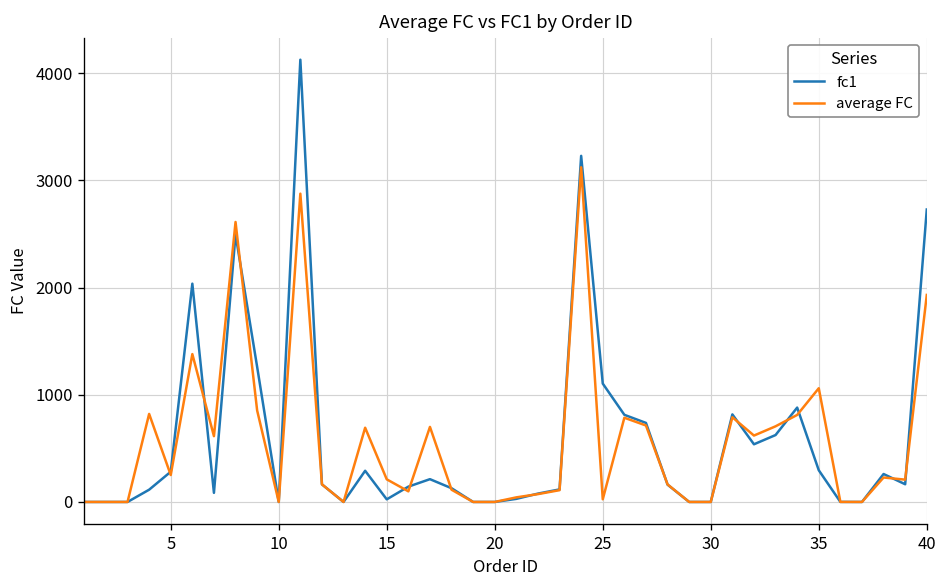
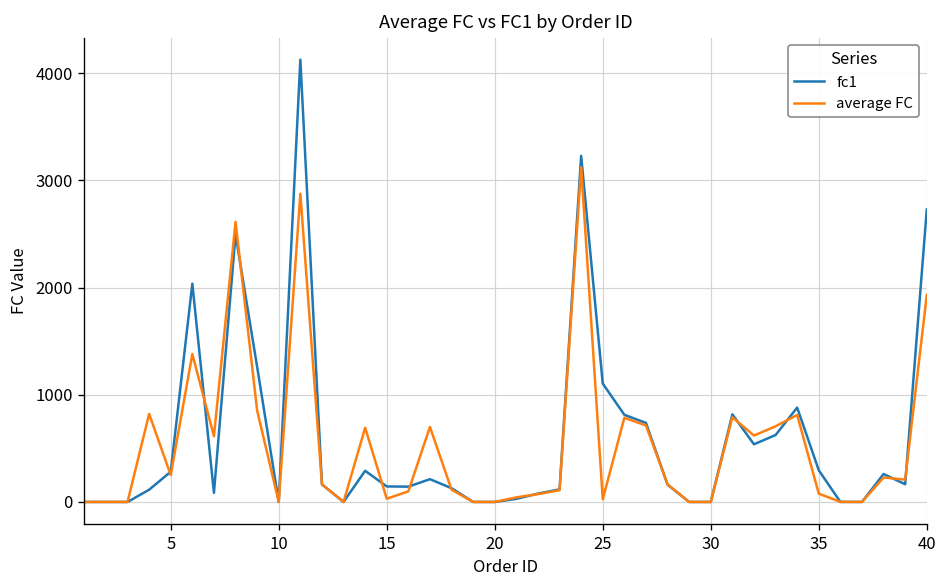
  {
    "fc1": {
      "5": 300,
-     "15": 0,
+     "15": 100,
      "25": 1100,
      "35": 300,
      "40": 2700
    },
    "average FC": {
      "5": 300,
-     "15": 200,
+     "15": 0,
      "25": 0,
-     "35": 1100,
+     "35": 100,
      "40": 1900
    }
  }
